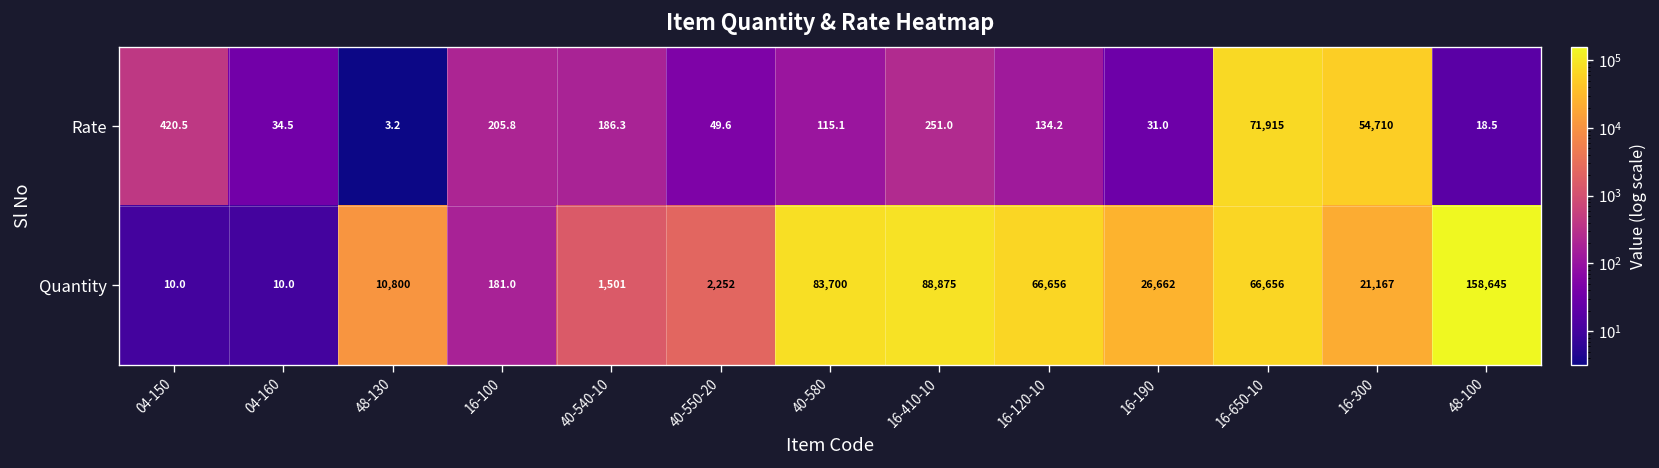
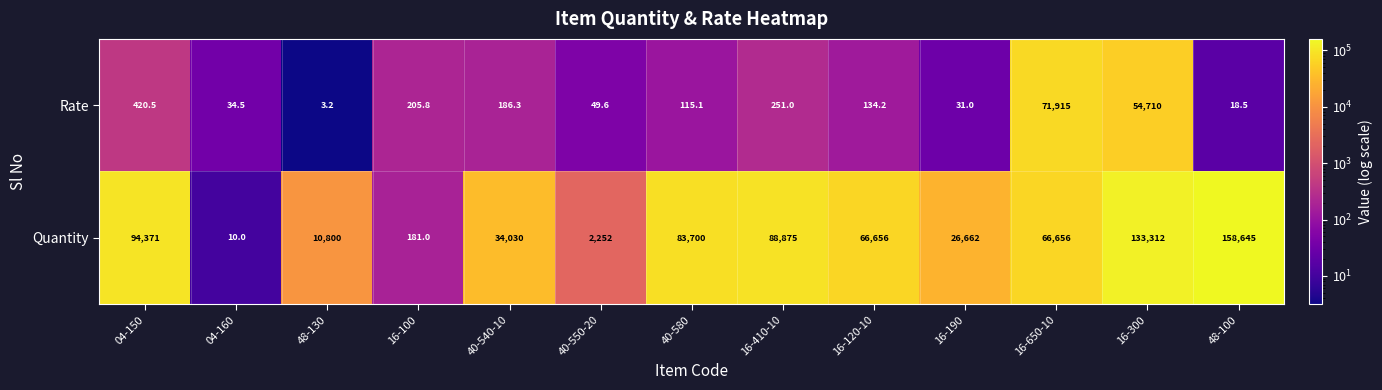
  {
    "Rate": {
      "04-150": "420.5",
      "04-160": "34.5",
      "48-130": "3.2",
      "16-100": "205.8",
      "40-540-10": "186.3",
      "40-550-20": "49.6",
      "40-580": "115.1",
      "16-410-10": "251.0",
      "16-120-10": "134.2",
      "16-190": "31.0",
      "16-650-10": "71,915",
      "16-300": "54,710",
      "48-100": "18.5"
    },
    "Quantity": {
-     "04-150": "10.0",
+     "04-150": "94,371",
      "04-160": "10.0",
      "48-130": "10,800",
      "16-100": "181.0",
-     "40-540-10": "1,501",
+     "40-540-10": "34,030",
      "40-550-20": "2,252",
      "40-580": "83,700",
      "16-410-10": "88,875",
      "16-120-10": "66,656",
      "16-190": "26,662",
      "16-650-10": "66,656",
-     "16-300": "21,167",
+     "16-300": "133,312",
      "48-100": "158,645"
    }
  }
